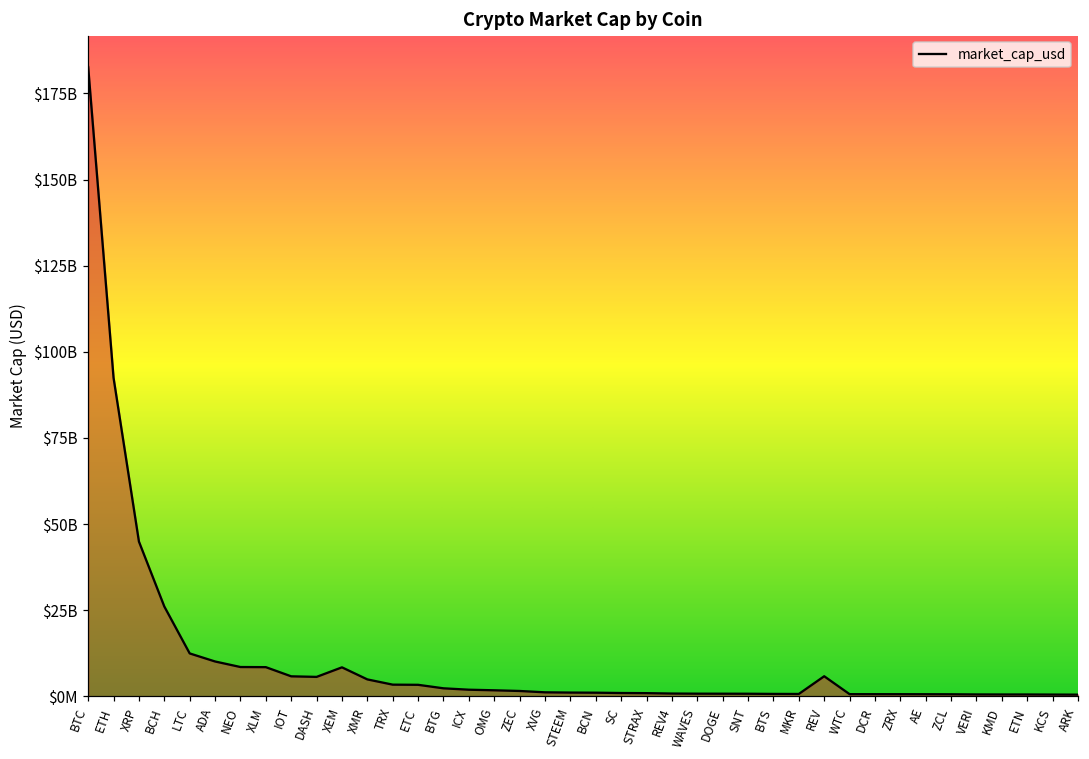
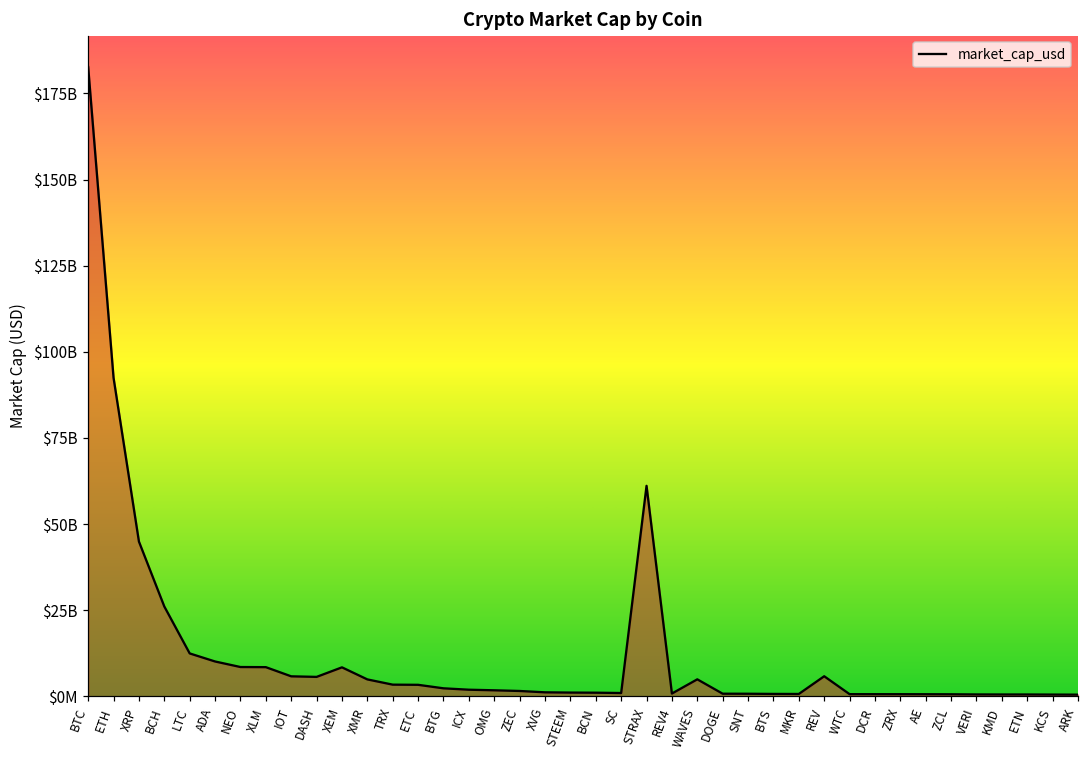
  {
    "BTC": "$183000000000",
    "ETH": "$92000000000",
    "XRP": "$45000000000",
    "BCH": "$26000000000",
    "LTC": "$12000000000",
    "ADA": "$10000000000",
    "NEO": "$9000000000",
    "XLM": "$8000000000",
    "IOT": "$6000000000",
    "DASH": "$6000000000",
    "XEM": "$8000000000",
    "XMR": "$5000000000",
    "TRX": "$3000000000",
    "ETC": "$3000000000",
    "BTG": "$2000000000",
    "ICX": "$2000000000",
    "OMG": "$2000000000",
    "ZEC": "$2000000000",
    "XVG": "$1000000000",
    "STEEM": "$1000000000",
    "BCN": "$1000000000",
    "SC": "$1000000000",
-   "STRAX": "$1000000000",
+   "STRAX": "$61000000000",
    "REV4": "$1000000000",
-   "WAVES": "$1000000000",
+   "WAVES": "$5000000000",
    "DOGE": "$1000000000",
    "SNT": "$1000000000",
    "BTS": "$1000000000",
    "MKR": "$1000000000",
    "REV": "$6000000000",
    "WTC": "$1000000000",
    "DCR": "$1000000000",
    "ZRX": "$1000000000",
    "AE": "$1000000000",
    "ZCL": "$1000000000",
    "VERI": "$1000000000",
    "KMD": "$1000000000",
    "ETN": "$1000000000",
    "KCS": "$1000000000",
    "ARK": "$0"
  }
